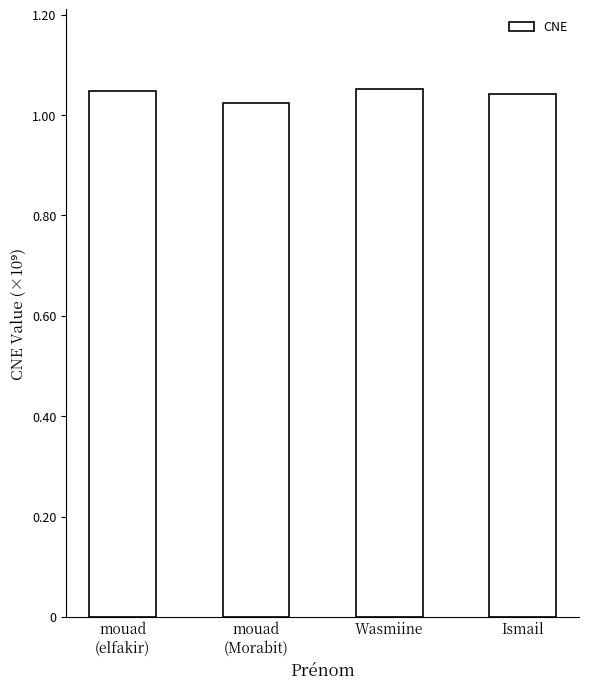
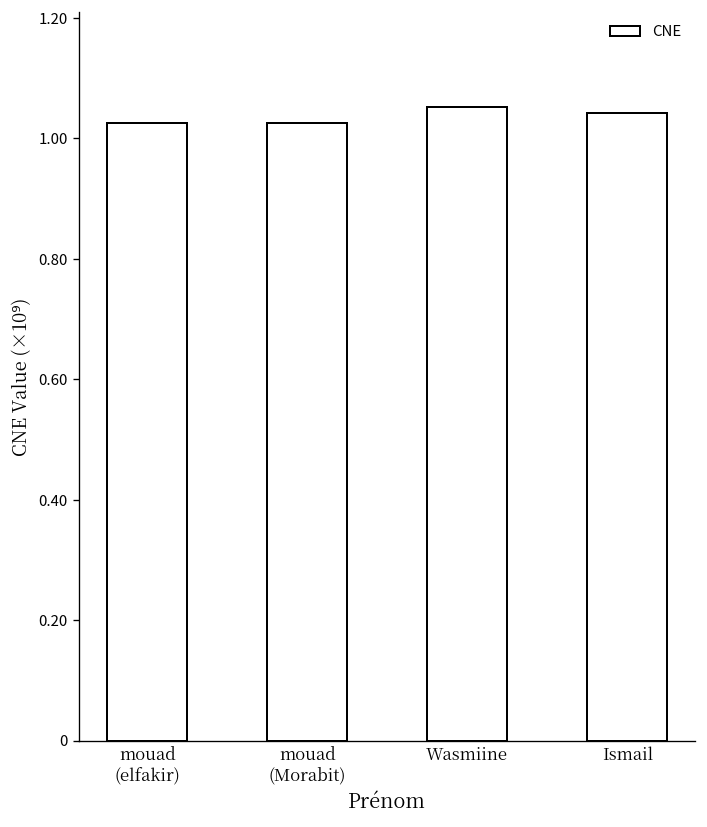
  {
-   "mouad (elfakir)": 1.05,
+   "mouad (elfakir)": 1.03,
    "mouad (Morabit)": 1.02,
    "Wasmiine": 1.05,
    "Ismail": 1.04
  }
